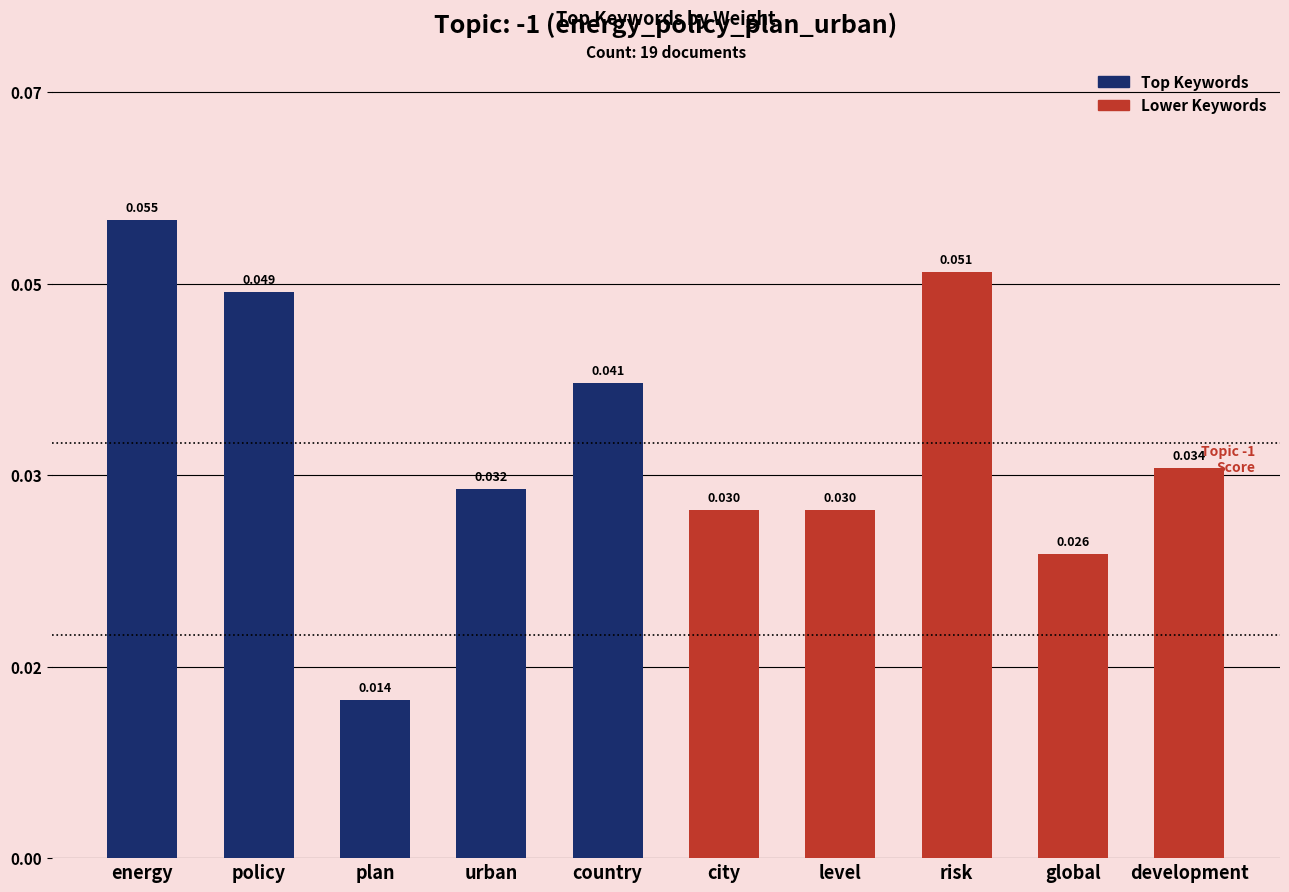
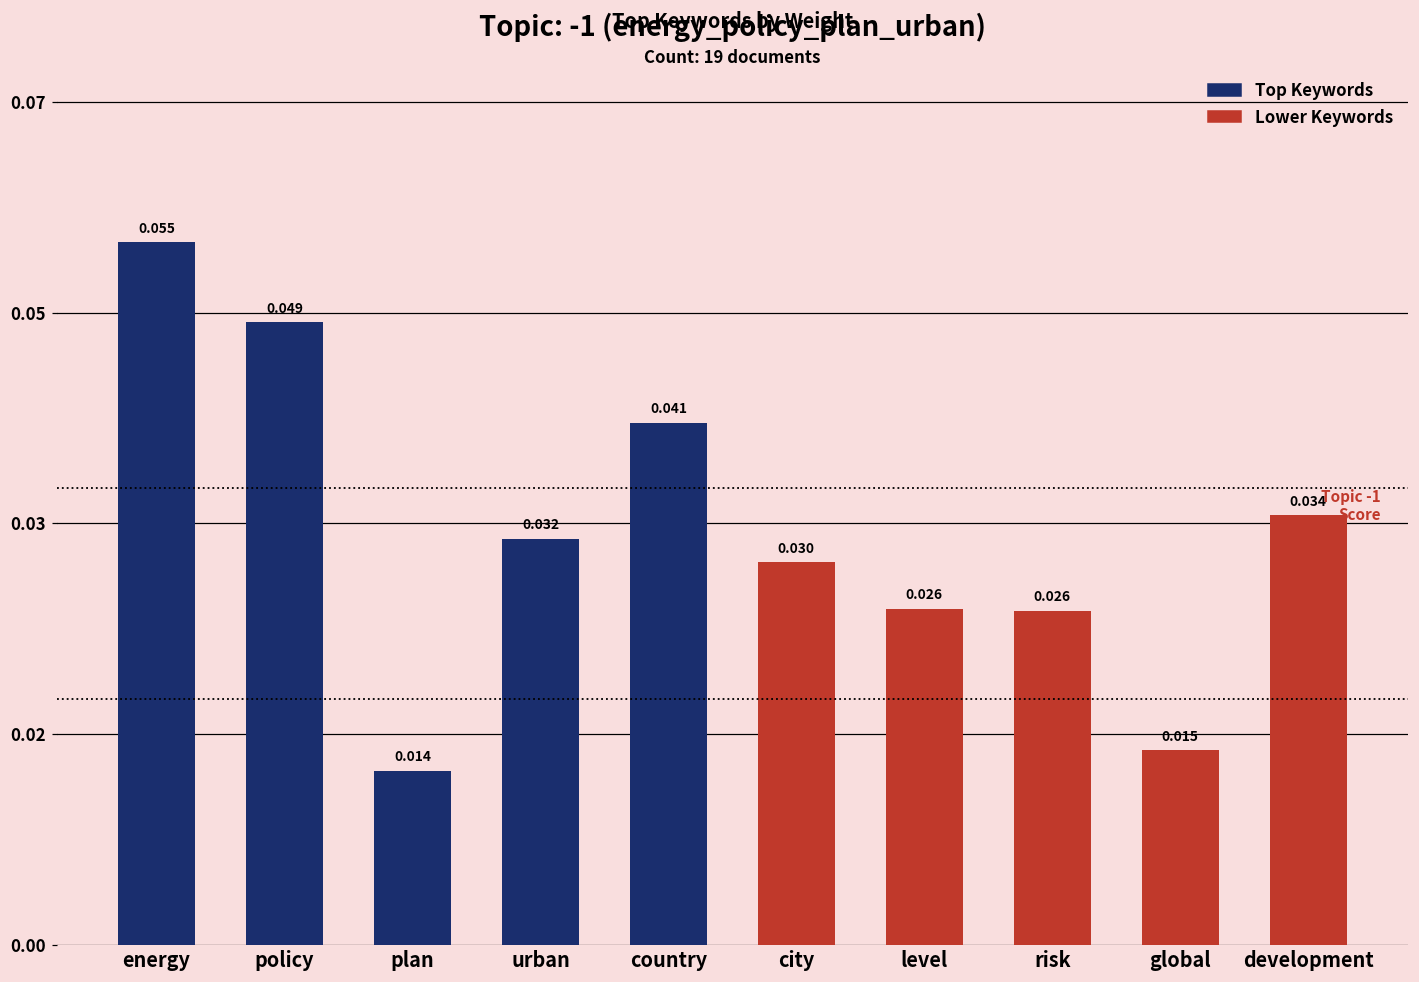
  {
    "energy": 0.055,
    "policy": 0.049,
    "plan": 0.014,
    "urban": 0.032,
    "country": 0.041,
    "city": 0.030,
-   "level": 0.030,
-   "risk": 0.051,
-   "global": 0.026,
+   "level": 0.026,
+   "risk": 0.026,
+   "global": 0.015,
    "development": 0.034
  }
